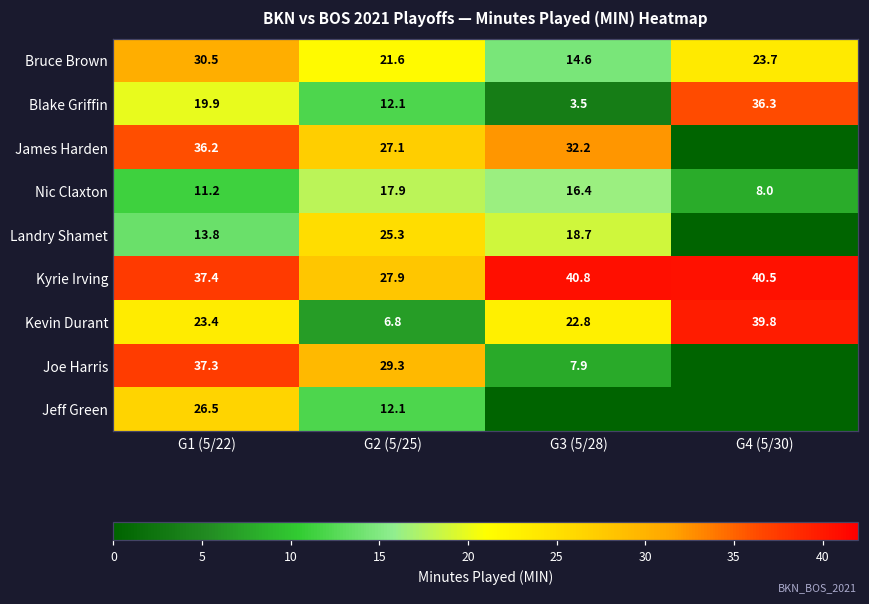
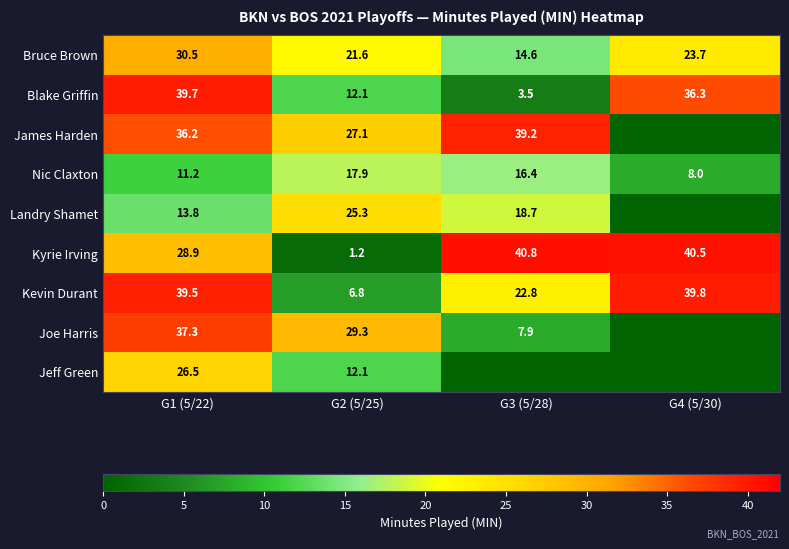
  {
    "Bruce Brown": {
      "G1 (5/22)": 30.5,
      "G2 (5/25)": 21.6,
      "G3 (5/28)": 14.6,
      "G4 (5/30)": 23.7
    },
    "Blake Griffin": {
-     "G1 (5/22)": 19.9,
+     "G1 (5/22)": 39.7,
      "G2 (5/25)": 12.1,
      "G3 (5/28)": 3.5,
      "G4 (5/30)": 36.3
    },
    "James Harden": {
      "G1 (5/22)": 36.2,
      "G2 (5/25)": 27.1,
-     "G3 (5/28)": 32.2
+     "G3 (5/28)": 39.2
    },
    "Nic Claxton": {
      "G1 (5/22)": 11.2,
      "G2 (5/25)": 17.9,
      "G3 (5/28)": 16.4,
      "G4 (5/30)": 8.0
    },
    "Landry Shamet": {
      "G1 (5/22)": 13.8,
      "G2 (5/25)": 25.3,
      "G3 (5/28)": 18.7
    },
    "Kyrie Irving": {
-     "G1 (5/22)": 37.4,
-     "G2 (5/25)": 27.9,
+     "G1 (5/22)": 28.9,
+     "G2 (5/25)": 1.2,
      "G3 (5/28)": 40.8,
      "G4 (5/30)": 40.5
    },
    "Kevin Durant": {
-     "G1 (5/22)": 23.4,
+     "G1 (5/22)": 39.5,
      "G2 (5/25)": 6.8,
      "G3 (5/28)": 22.8,
      "G4 (5/30)": 39.8
    },
    "Joe Harris": {
      "G1 (5/22)": 37.3,
      "G2 (5/25)": 29.3,
      "G3 (5/28)": 7.9
    },
    "Jeff Green": {
      "G1 (5/22)": 26.5,
      "G2 (5/25)": 12.1
    }
  }
